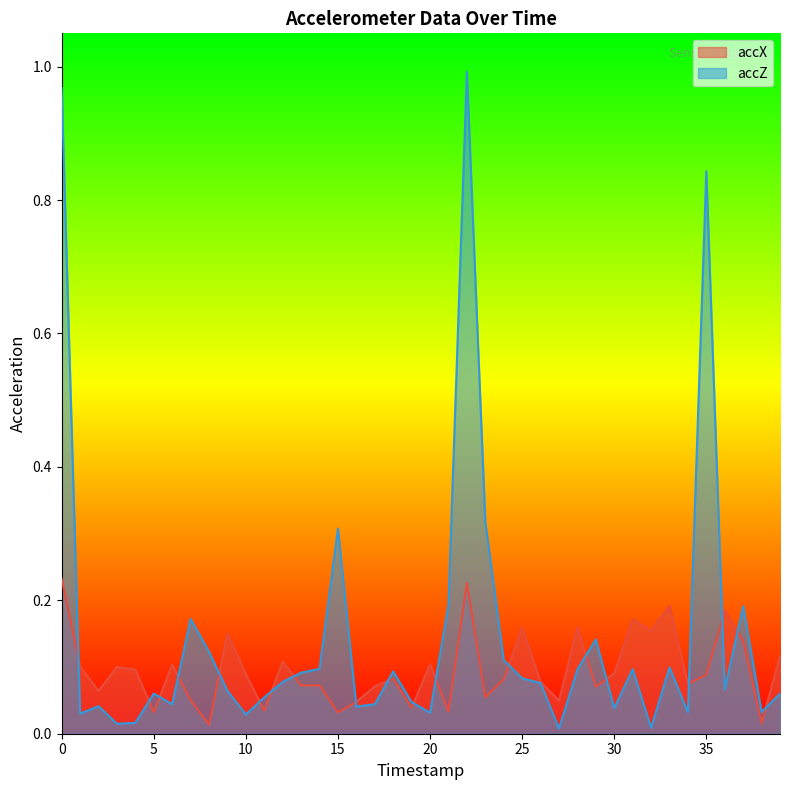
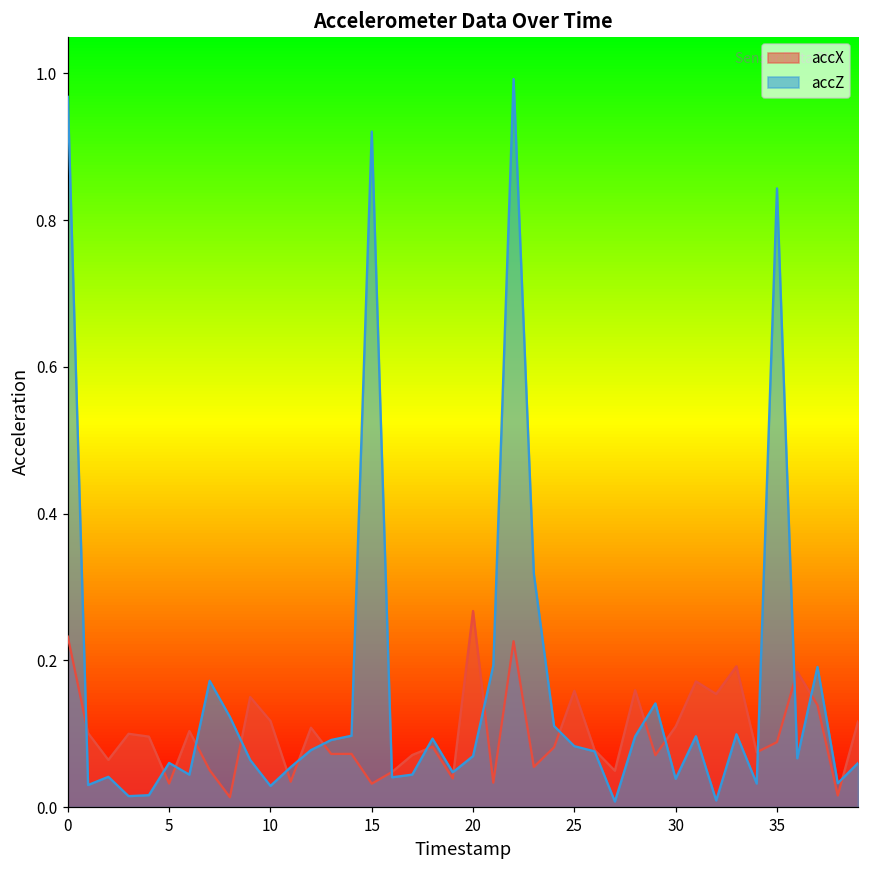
  {
    "accX": {
      "0": 0.23,
      "5": 0.03,
-     "10": 0.09,
+     "10": 0.12,
      "15": 0.03,
-     "20": 0.10,
+     "20": 0.27,
      "25": 0.16,
-     "30": 0.09,
+     "30": 0.11,
      "35": 0.09
    },
    "accZ": {
      "0": 0.97,
      "5": 0.06,
      "10": 0.03,
-     "15": 0.31,
-     "20": 0.03,
+     "15": 0.92,
+     "20": 0.07,
      "25": 0.08,
      "30": 0.04,
      "35": 0.84
    }
  }
